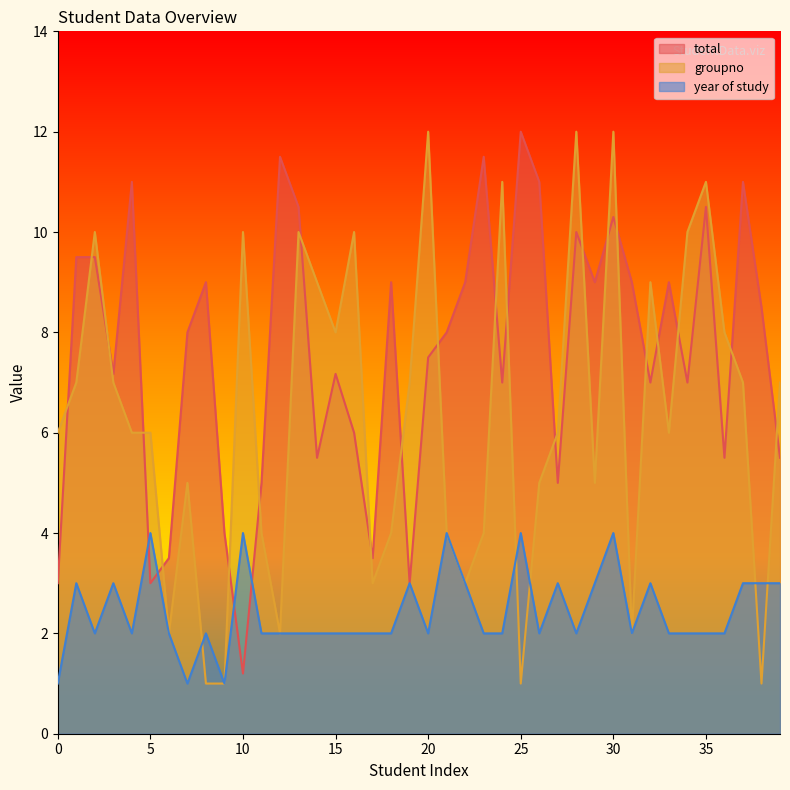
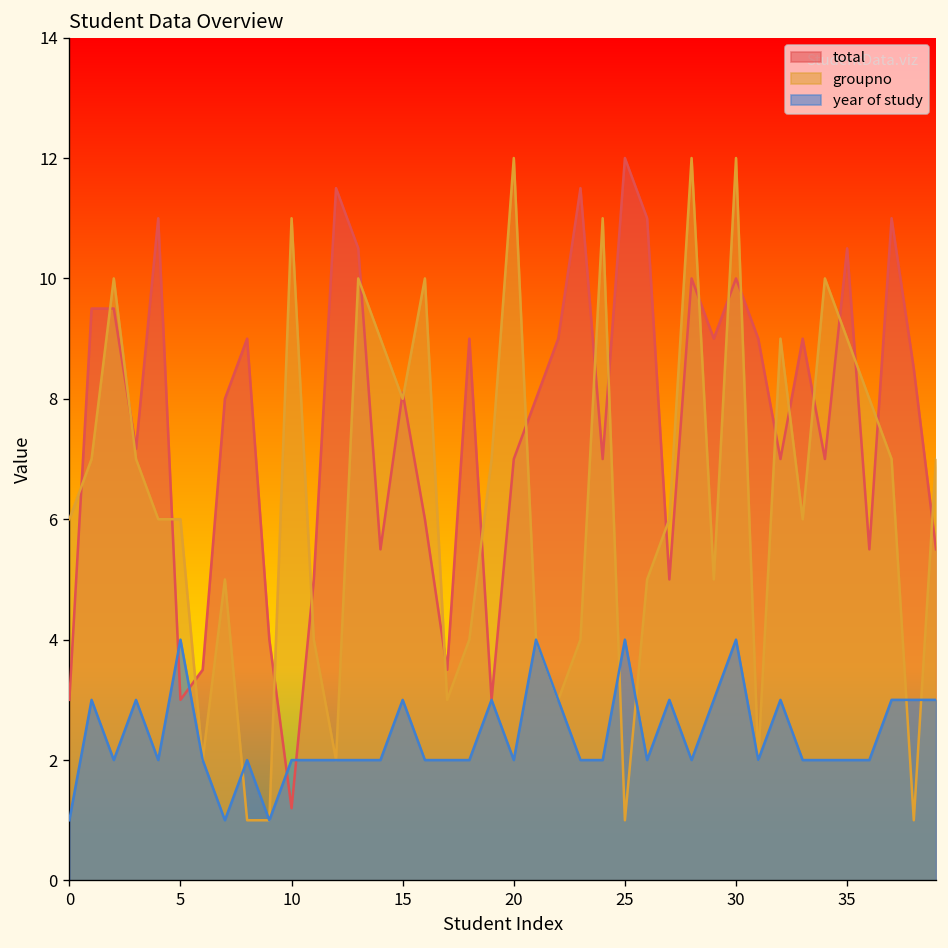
  {
    "total": {
      "0": 3.0,
      "5": 3.0,
      "10": 1.2,
-     "15": 7.2,
-     "20": 7.5,
+     "15": 8.1,
+     "20": 7.0,
      "25": 12.0,
-     "30": 10.3,
+     "30": 10.0,
      "35": 10.5
    },
    "groupno": {
      "0": 6,
      "5": 6,
-     "10": 10,
+     "10": 11,
      "15": 8,
      "20": 12,
      "25": 1,
      "30": 12,
-     "35": 11
+     "35": 9
    },
    "year of study": {
      "0": 1,
      "5": 4,
-     "10": 4,
-     "15": 2,
+     "10": 2,
+     "15": 3,
      "20": 2,
      "25": 4,
      "30": 4,
      "35": 2
    }
  }
